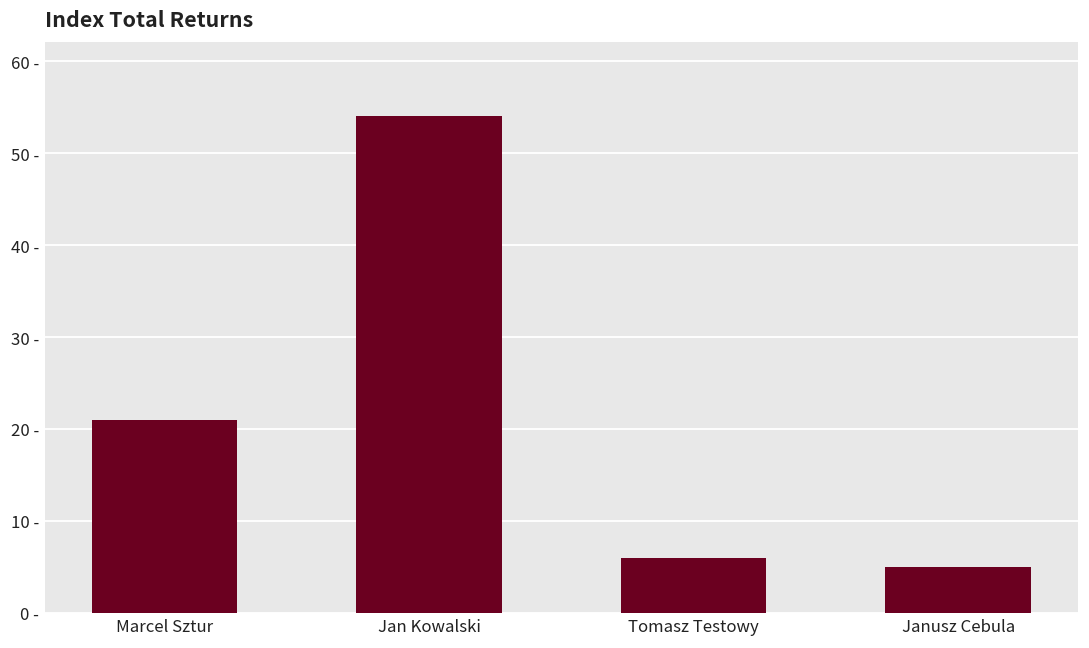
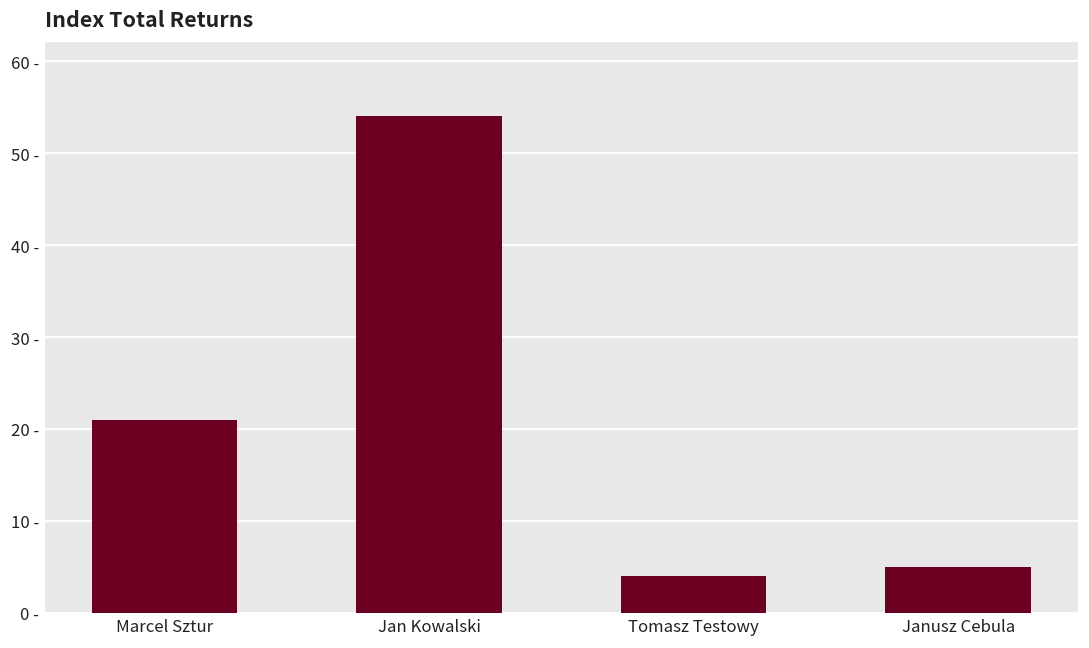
  {
    "Marcel Sztur": "21 -",
    "Jan Kowalski": "54 -",
-   "Tomasz Testowy": "6 -",
+   "Tomasz Testowy": "4 -",
    "Janusz Cebula": "5 -"
  }
